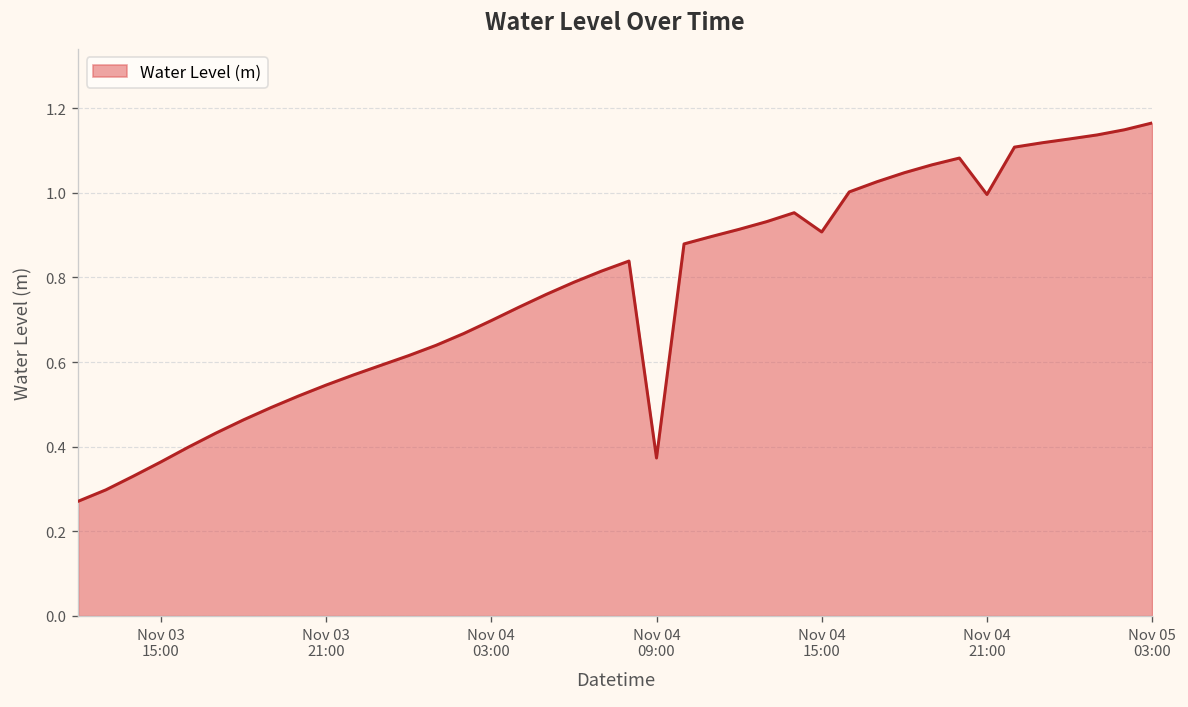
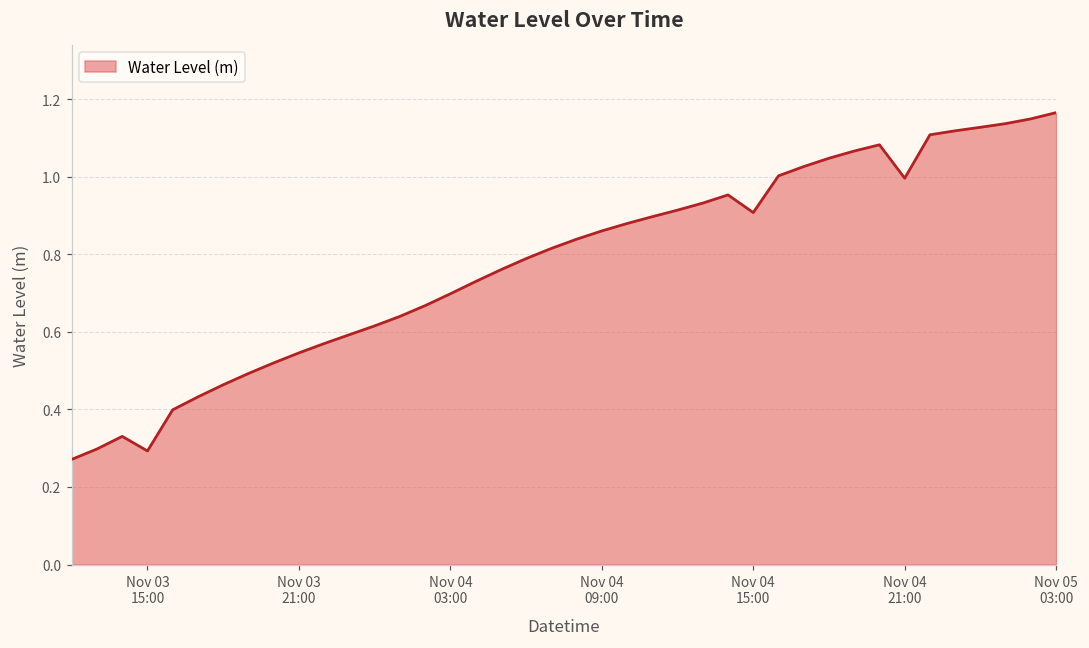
  {
-   "Nov 03 15:00": 0.36,
+   "Nov 03 15:00": 0.29,
    "Nov 03 21:00": 0.55,
    "Nov 04 03:00": 0.70,
-   "Nov 04 09:00": 0.37,
+   "Nov 04 09:00": 0.86,
    "Nov 04 15:00": 0.91,
    "Nov 04 21:00": 1.00,
    "Nov 05 03:00": 1.17
  }
